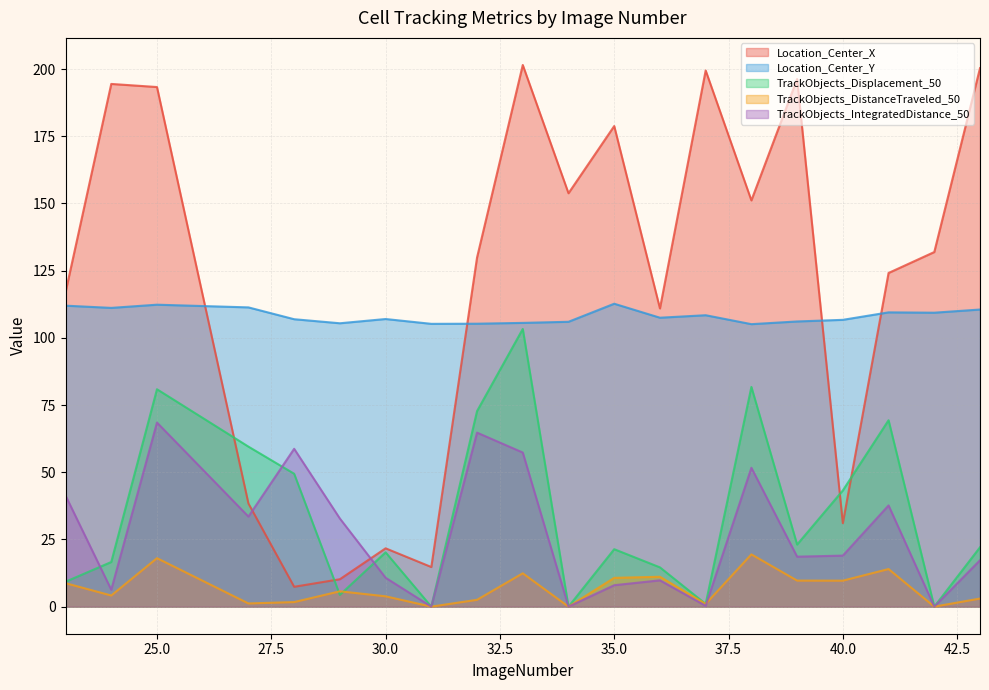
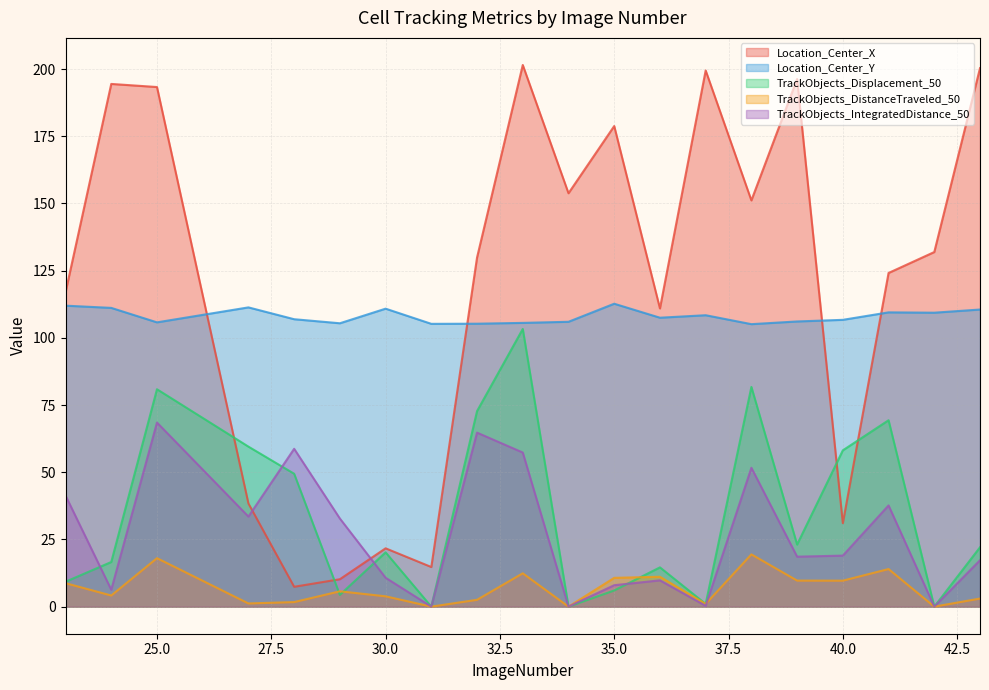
  {
    "Location_Center_Y": {
-     "25.0": 112,
-     "30.0": 107,
+     "25.0": 106,
+     "30.0": 111,
      "35.0": 113,
      "40.0": 107
    },
    "TrackObjects_Displacement_50": {
      "25.0": 81,
      "30.0": 20,
-     "35.0": 21,
-     "40.0": 43
+     "35.0": 6,
+     "40.0": 58
    },
    "TrackObjects_IntegratedDistance_50": {
      "25.0": 68,
      "30.0": 11,
      "35.0": 8,
      "40.0": 19
    }
  }
